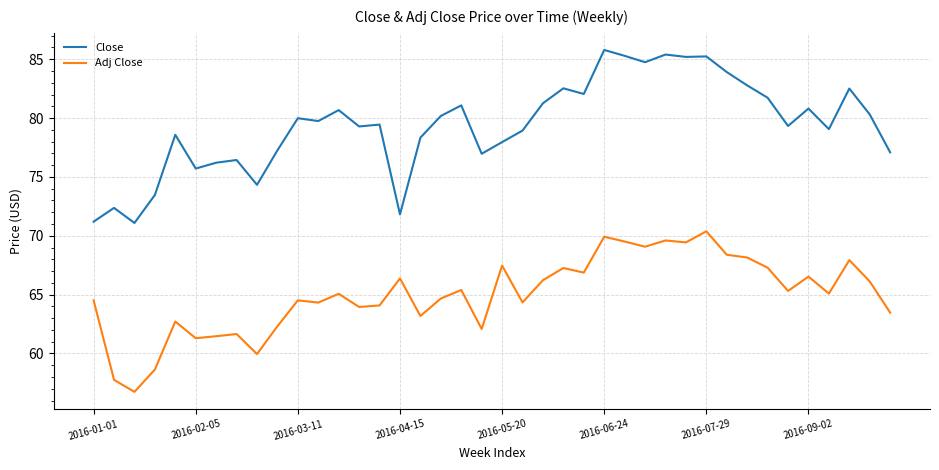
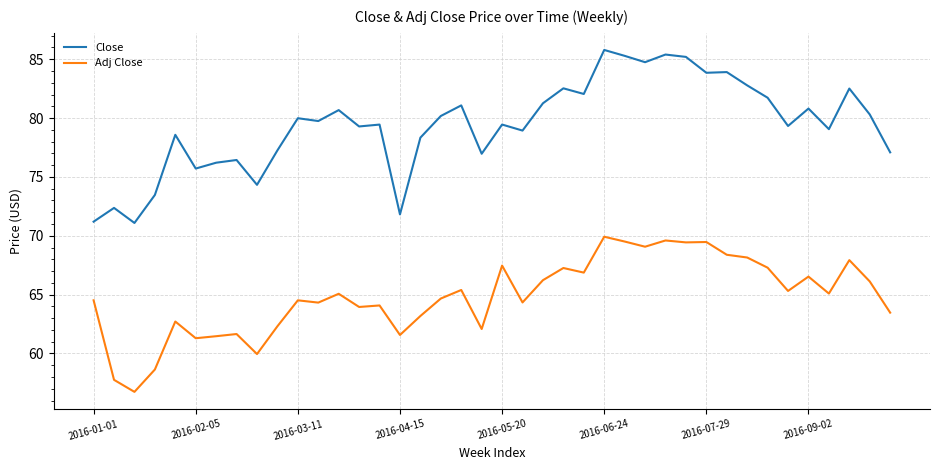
  {
    "Close": {
      "2016-01-01": 71.2,
      "2016-02-05": 75.7,
      "2016-03-11": 80.0,
      "2016-04-15": 71.8,
-     "2016-05-20": 78.0,
+     "2016-05-20": 79.5,
      "2016-06-24": 85.8,
-     "2016-07-29": 85.2,
+     "2016-07-29": 83.9,
      "2016-09-02": 80.8
    },
    "Adj Close": {
      "2016-01-01": 64.5,
      "2016-02-05": 61.3,
      "2016-03-11": 64.5,
-     "2016-04-15": 66.4,
+     "2016-04-15": 61.6,
      "2016-05-20": 67.5,
      "2016-06-24": 69.9,
-     "2016-07-29": 70.4,
+     "2016-07-29": 69.5,
      "2016-09-02": 66.5
    }
  }
